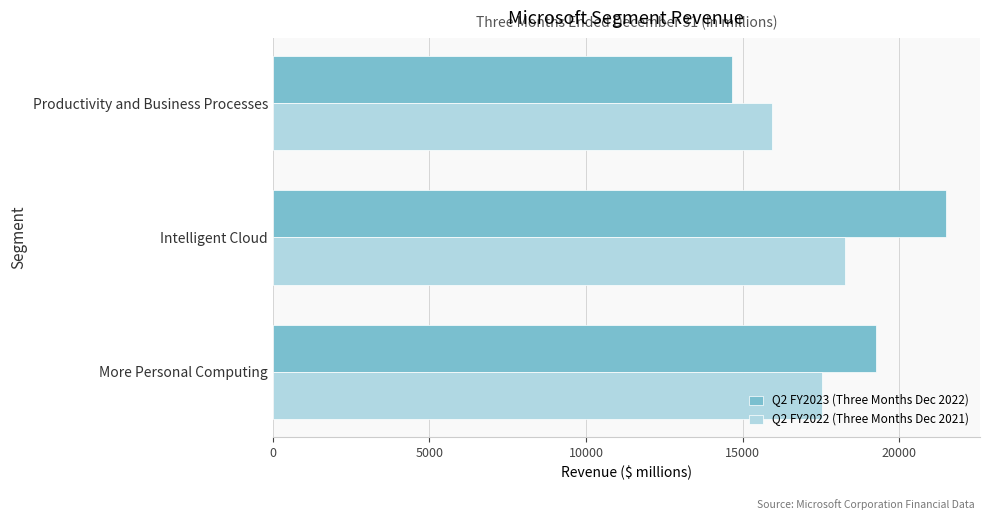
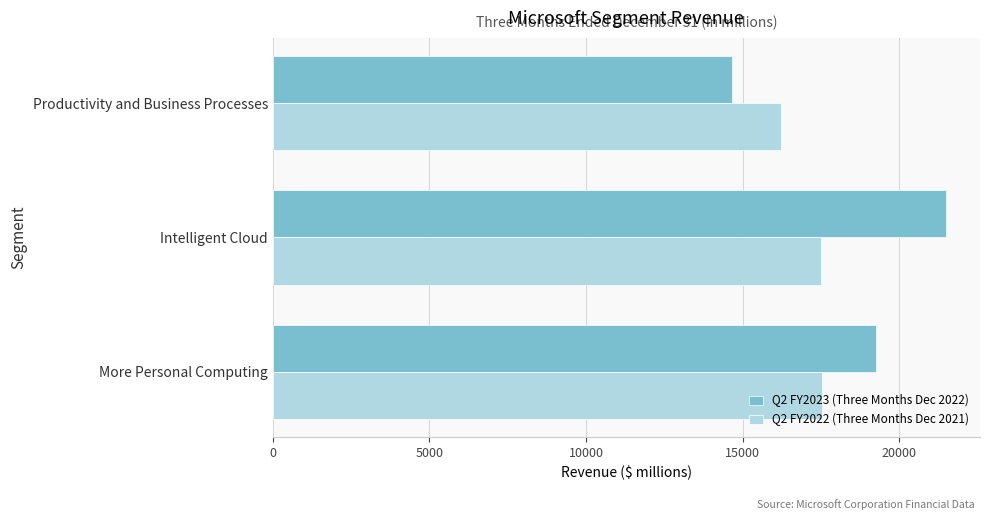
  {
    "Q2 FY2023 (Three Months Dec 2022)": {
      "Productivity and Business Processes": 14700,
      "Intelligent Cloud": 21500,
      "More Personal Computing": 19300
    },
    "Q2 FY2022 (Three Months Dec 2021)": {
-     "Productivity and Business Processes": 15900,
-     "Intelligent Cloud": 18300,
+     "Productivity and Business Processes": 16200,
+     "Intelligent Cloud": 17500,
      "More Personal Computing": 17500
    }
  }
